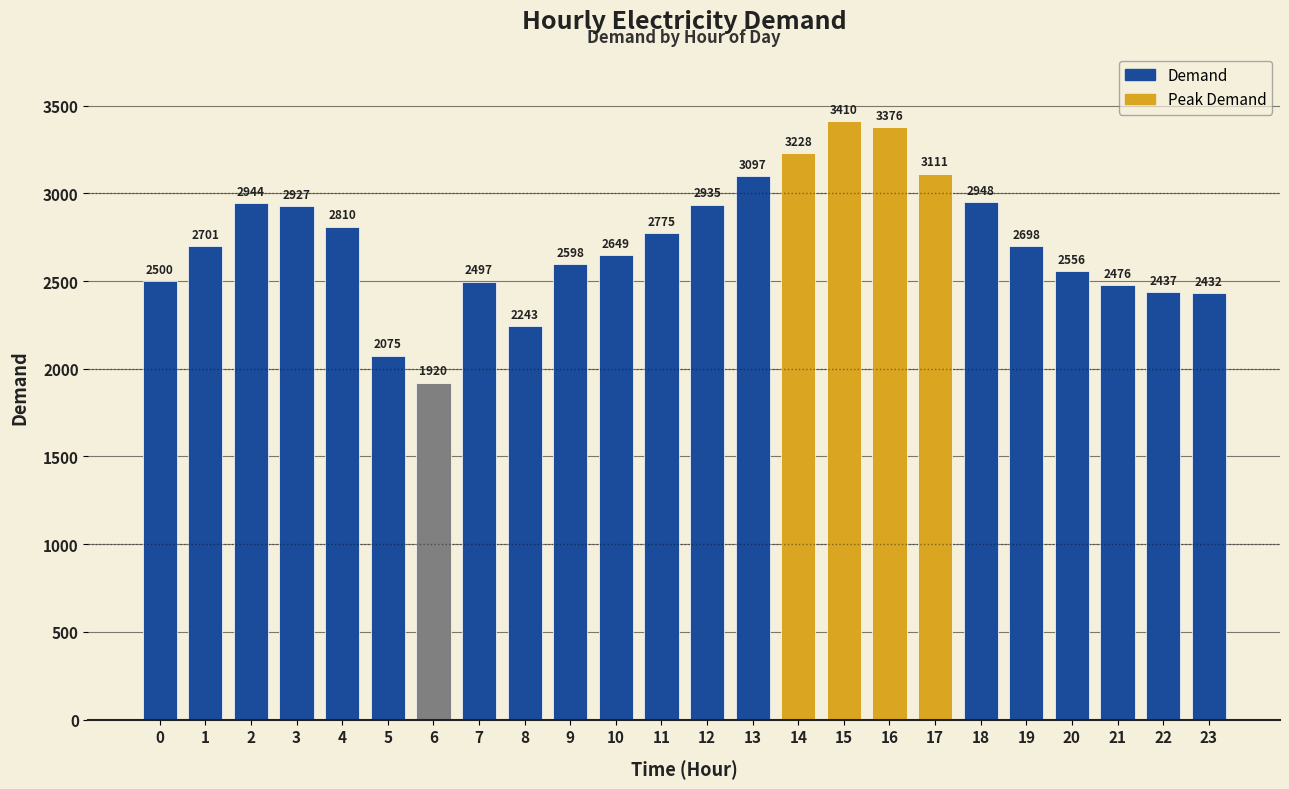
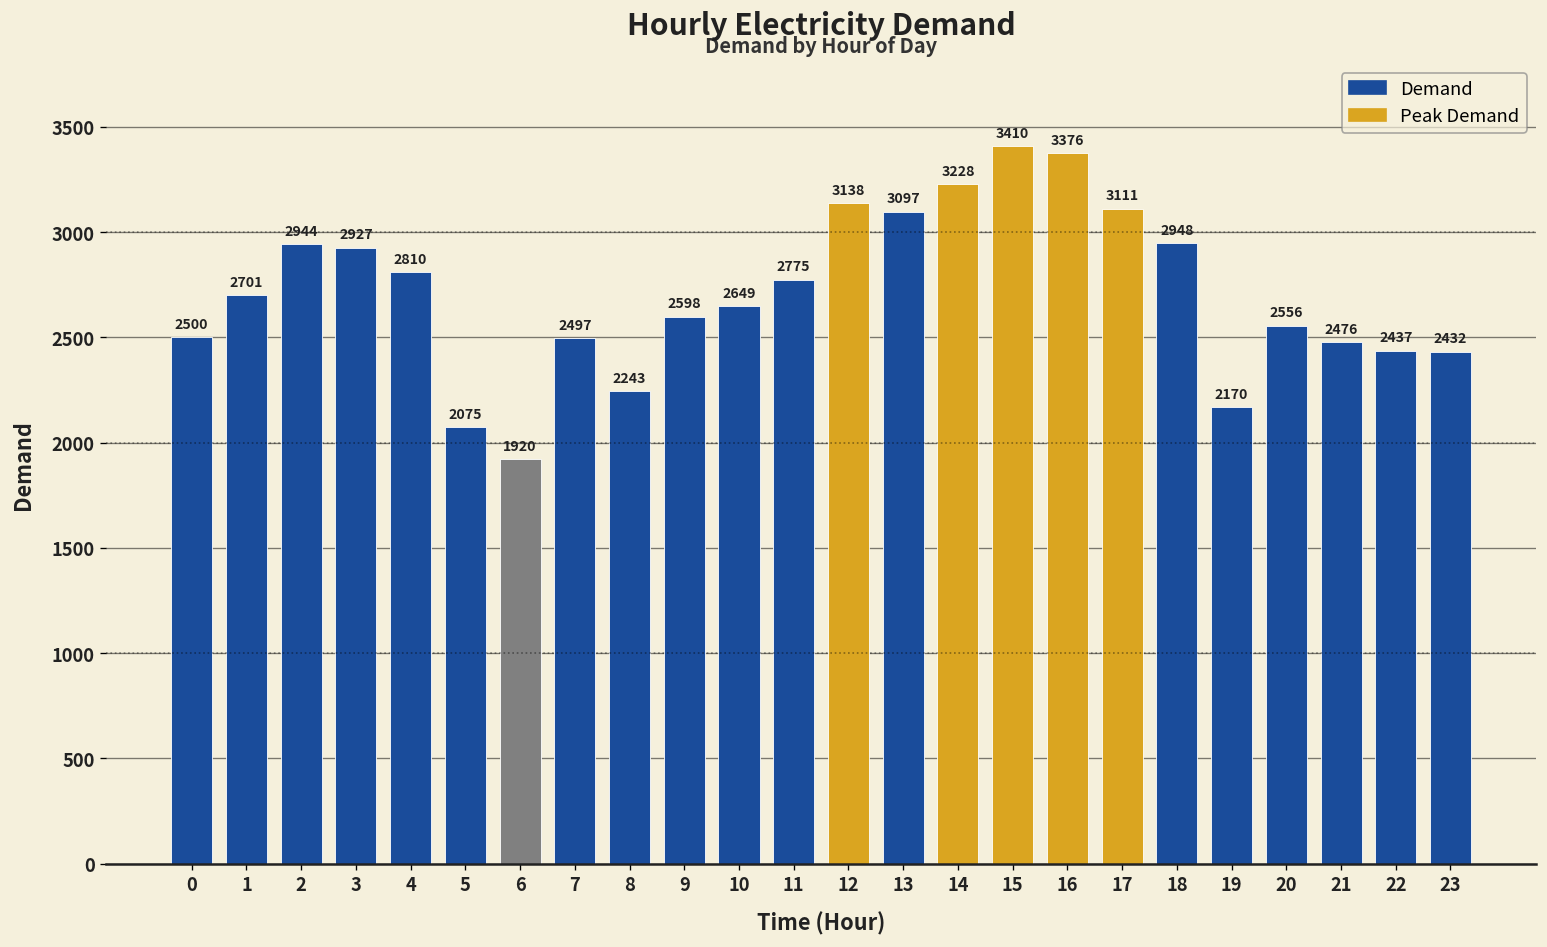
  {
    "0": 2500,
    "1": 2701,
    "2": 2944,
    "3": 2927,
    "4": 2810,
    "5": 2075,
    "7": 2497,
    "9": 2598,
    "10": 2649,
    "11": 2775,
-   "12": 2935,
+   "12": 3138,
    "13": 3097,
    "14": 3228,
    "15": 3410,
    "16": 3376,
    "18": 2948,
-   "19": 2698,
+   "19": 2170,
    "20": 2556,
    "21": 2476,
    "22": 2437,
    "23": 2432
  }
